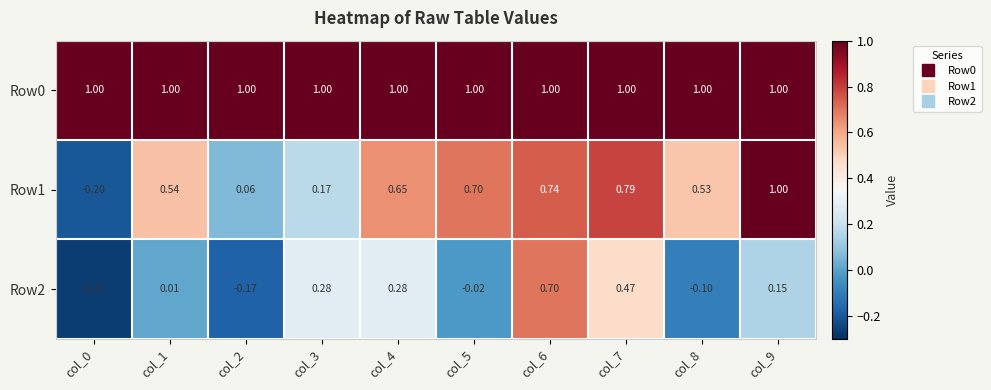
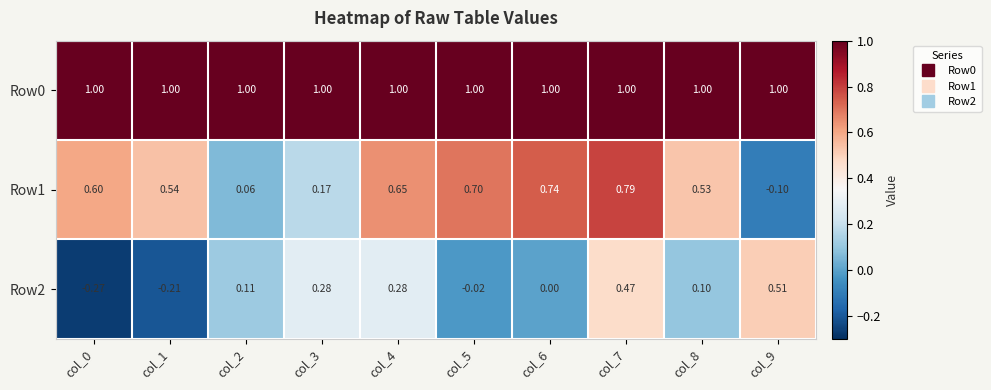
  {
    "Row0": {
      "col_0": 1.00,
      "col_1": 1.00,
      "col_2": 1.00,
      "col_3": 1.00,
      "col_4": 1.00,
      "col_5": 1.00,
      "col_6": 1.00,
      "col_7": 1.00,
      "col_8": 1.00,
      "col_9": 1.00
    },
    "Row1": {
-     "col_0": -0.20,
+     "col_0": 0.60,
      "col_1": 0.54,
      "col_2": 0.06,
      "col_3": 0.17,
      "col_4": 0.65,
      "col_5": 0.70,
      "col_6": 0.74,
      "col_7": 0.79,
      "col_8": 0.53,
-     "col_9": 1.00
+     "col_9": -0.10
    },
    "Row2": {
      "col_0": -0.27,
-     "col_1": 0.01,
-     "col_2": -0.17,
+     "col_1": -0.21,
+     "col_2": 0.11,
      "col_3": 0.28,
      "col_4": 0.28,
      "col_5": -0.02,
-     "col_6": 0.70,
+     "col_6": 0.00,
      "col_7": 0.47,
-     "col_8": -0.10,
-     "col_9": 0.15
+     "col_8": 0.10,
+     "col_9": 0.51
    }
  }
